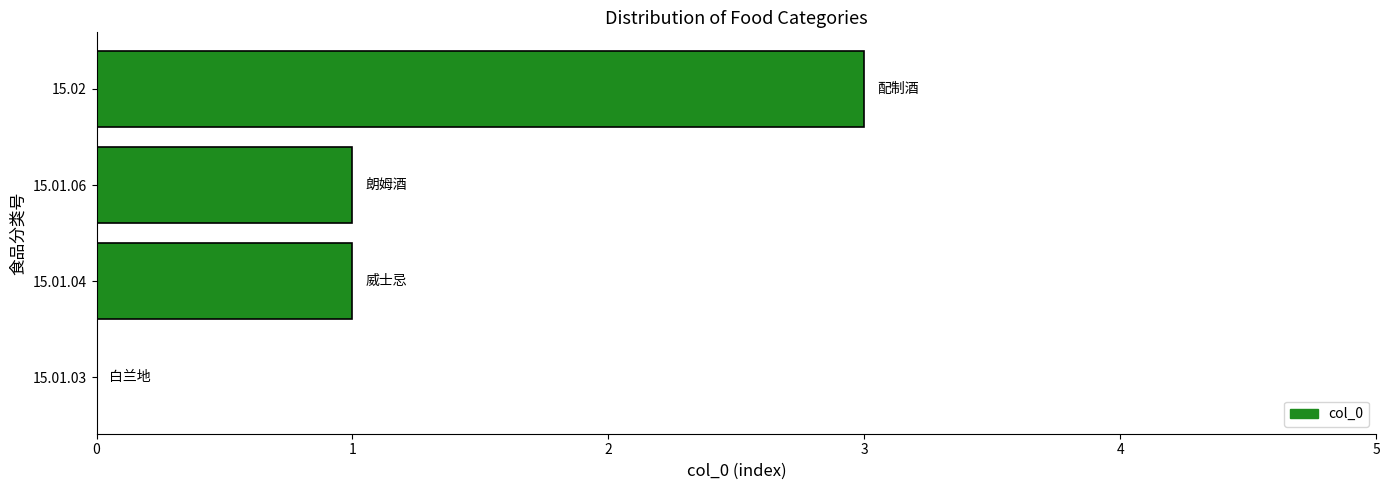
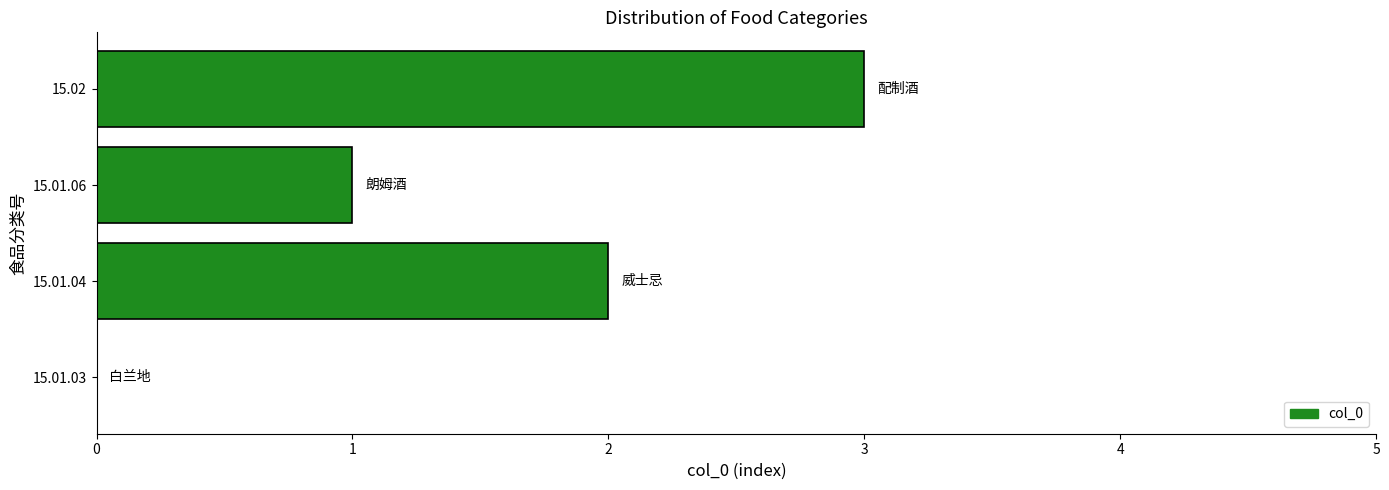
  {
    "15.02": 3,
    "15.01.06": 1,
-   "15.01.04": 1,
+   "15.01.04": 2,
    "15.01.03": 0
  }
